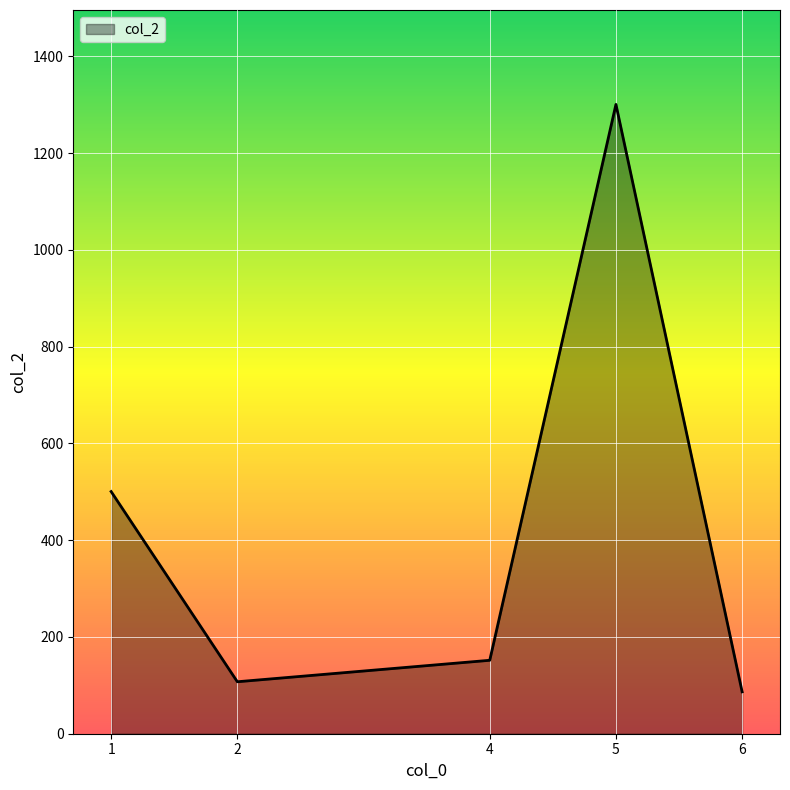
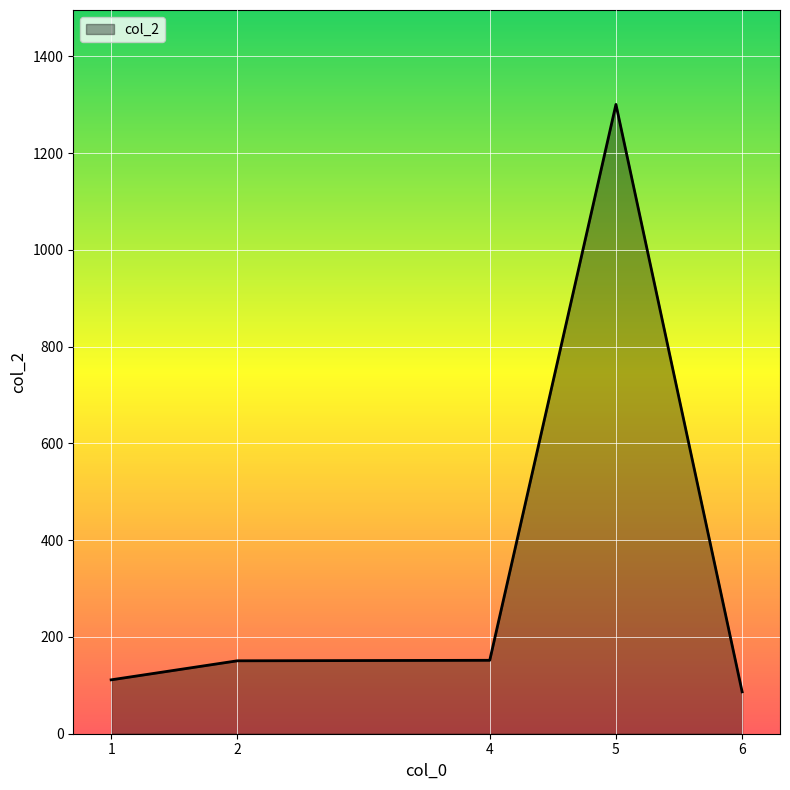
  {
-   "1": 500,
-   "2": 110,
+   "1": 110,
+   "2": 150,
    "4": 150,
    "5": 1300,
    "6": 90
  }
